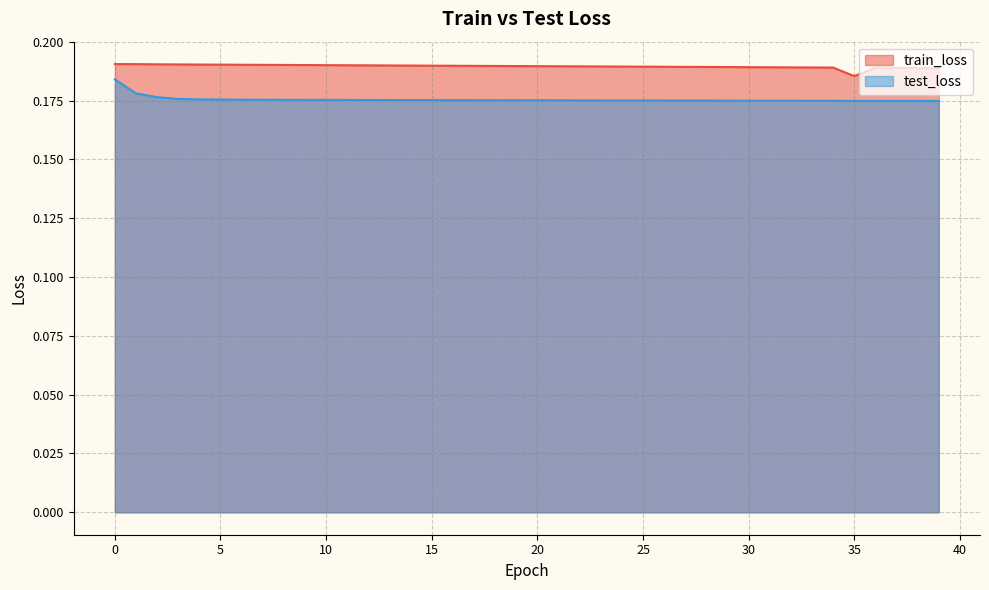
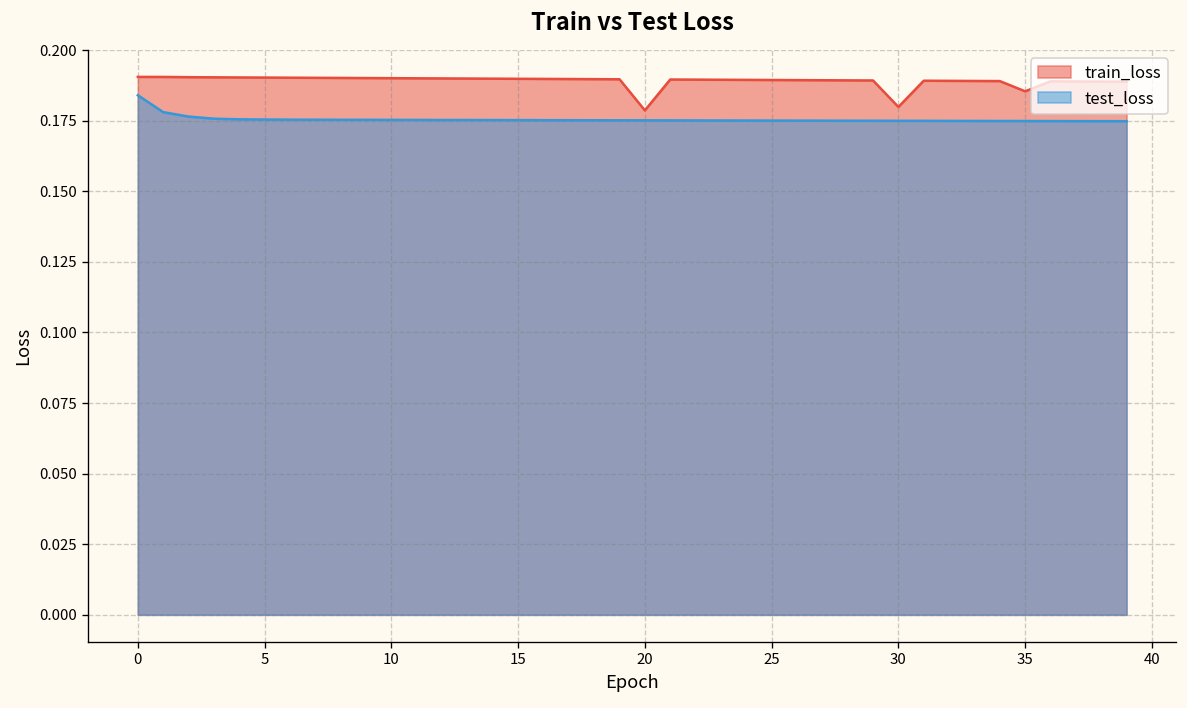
  {
    "train_loss": {
      "0": 0.191,
      "5": 0.190,
      "10": 0.190,
      "15": 0.190,
-     "20": 0.190,
+     "20": 0.179,
      "25": 0.189,
-     "30": 0.189,
+     "30": 0.180,
      "35": 0.185
    },
    "test_loss": {
      "0": 0.184,
      "5": 0.175,
      "10": 0.175,
      "15": 0.175,
      "20": 0.175,
      "25": 0.175,
      "30": 0.175,
      "35": 0.175
    }
  }
